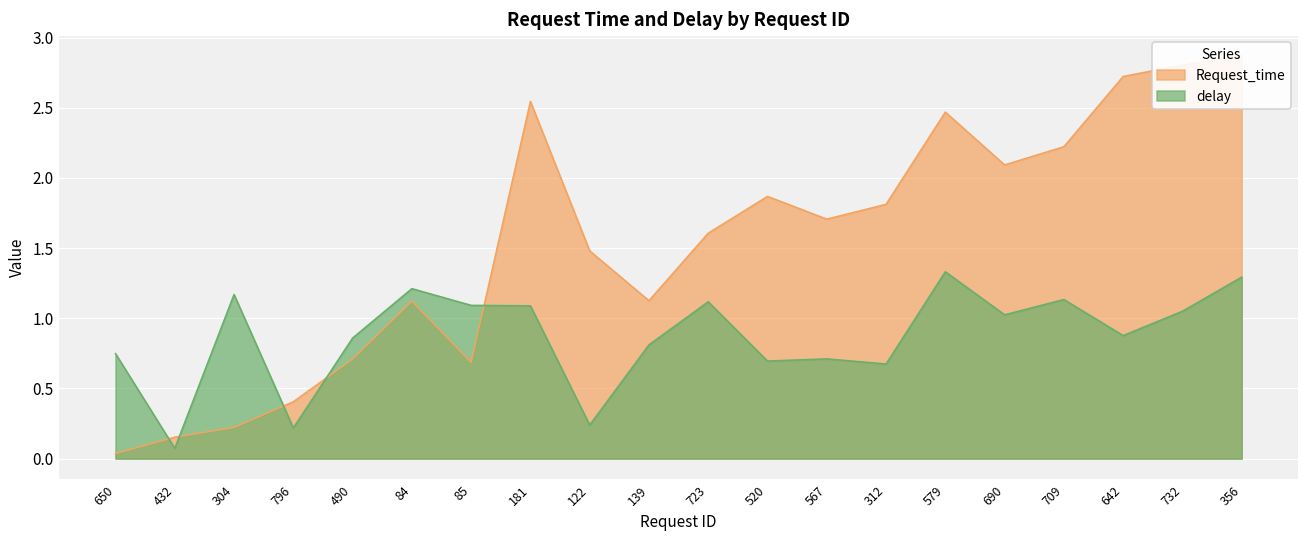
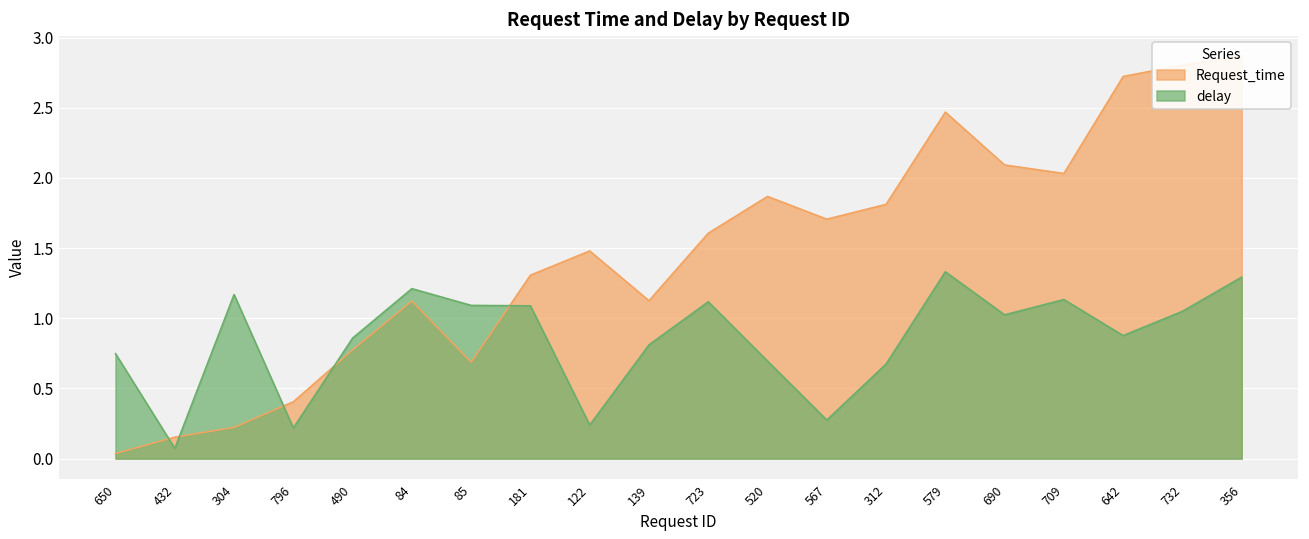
  {
    "Request_time": {
      "650": 0.04,
      "432": 0.15,
      "304": 0.22,
      "796": 0.41,
-     "490": 0.71,
+     "490": 0.77,
      "84": 1.12,
      "85": 0.69,
-     "181": 2.55,
+     "181": 1.31,
      "122": 1.48,
      "139": 1.13,
      "723": 1.61,
      "520": 1.87,
      "567": 1.71,
      "312": 1.81,
      "579": 2.47,
      "690": 2.09,
-     "709": 2.22,
+     "709": 2.03,
      "642": 2.72
    },
    "delay": {
      "650": 0.75,
      "432": 0.07,
      "304": 1.17,
      "796": 0.22,
      "490": 0.86,
      "84": 1.21,
      "85": 1.09,
      "181": 1.09,
      "122": 0.24,
      "139": 0.81,
      "723": 1.12,
      "520": 0.70,
-     "567": 0.71,
+     "567": 0.28,
      "312": 0.67,
      "579": 1.33,
      "690": 1.03,
      "709": 1.13,
      "642": 0.88,
      "732": 1.05,
      "356": 1.29
    }
  }
